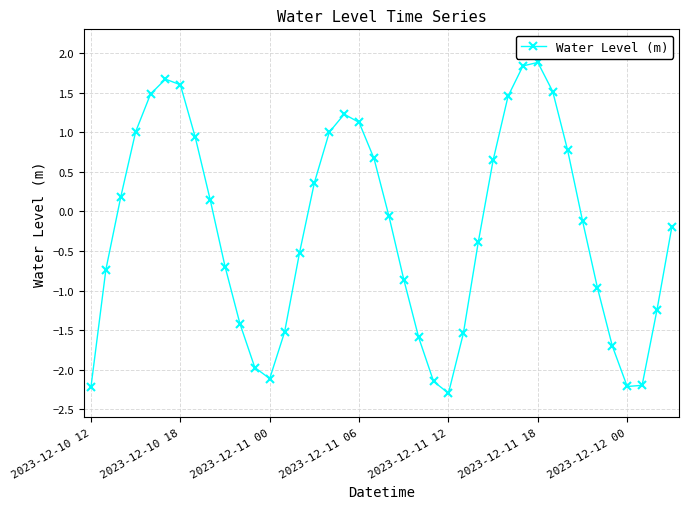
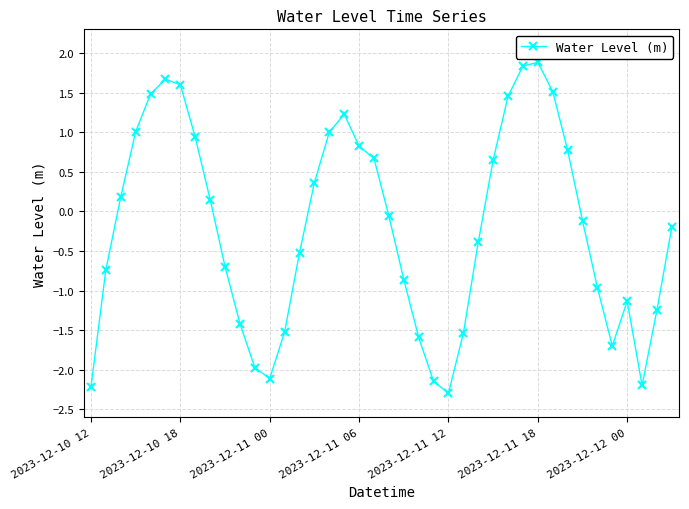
  {
    "2023-12-10 12": -2.2,
    "2023-12-10 18": 1.6,
    "2023-12-11 00": -2.1,
-   "2023-12-11 06": 1.1,
+   "2023-12-11 06": 0.8,
    "2023-12-11 12": -2.3,
    "2023-12-11 18": 1.9,
-   "2023-12-12 00": -2.2
+   "2023-12-12 00": -1.1
  }
